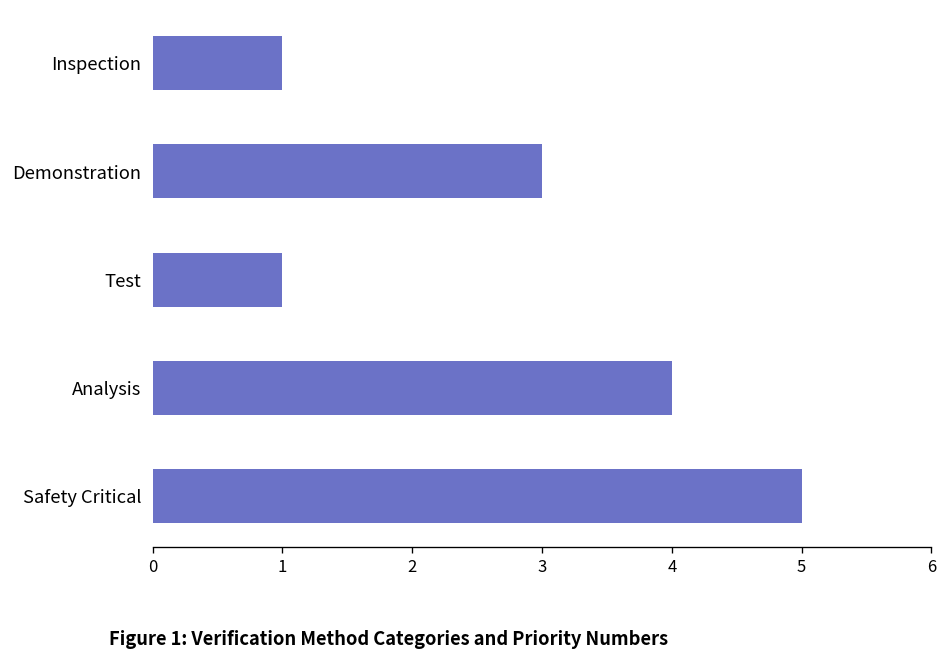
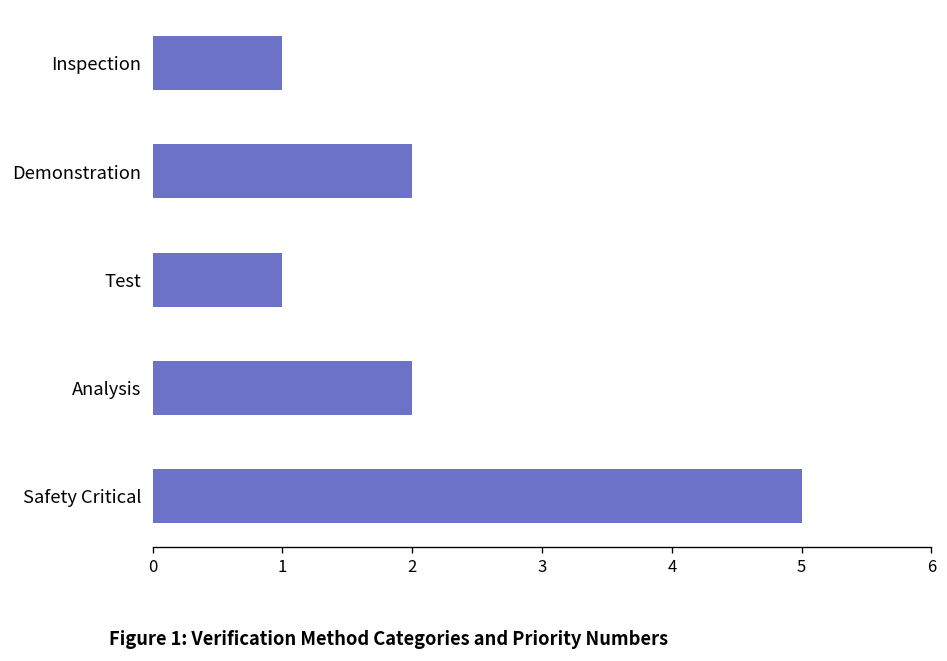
  {
    "Inspection": 1,
-   "Demonstration": 3,
+   "Demonstration": 2,
    "Test": 1,
-   "Analysis": 4,
+   "Analysis": 2,
    "Safety Critical": 5
  }
